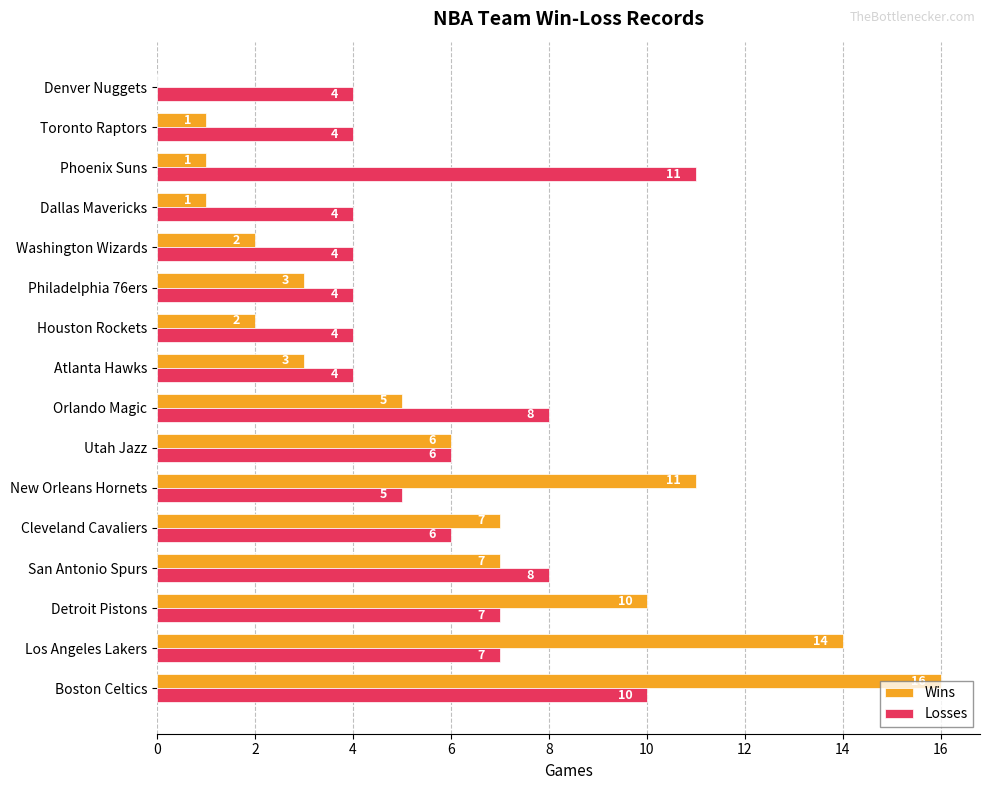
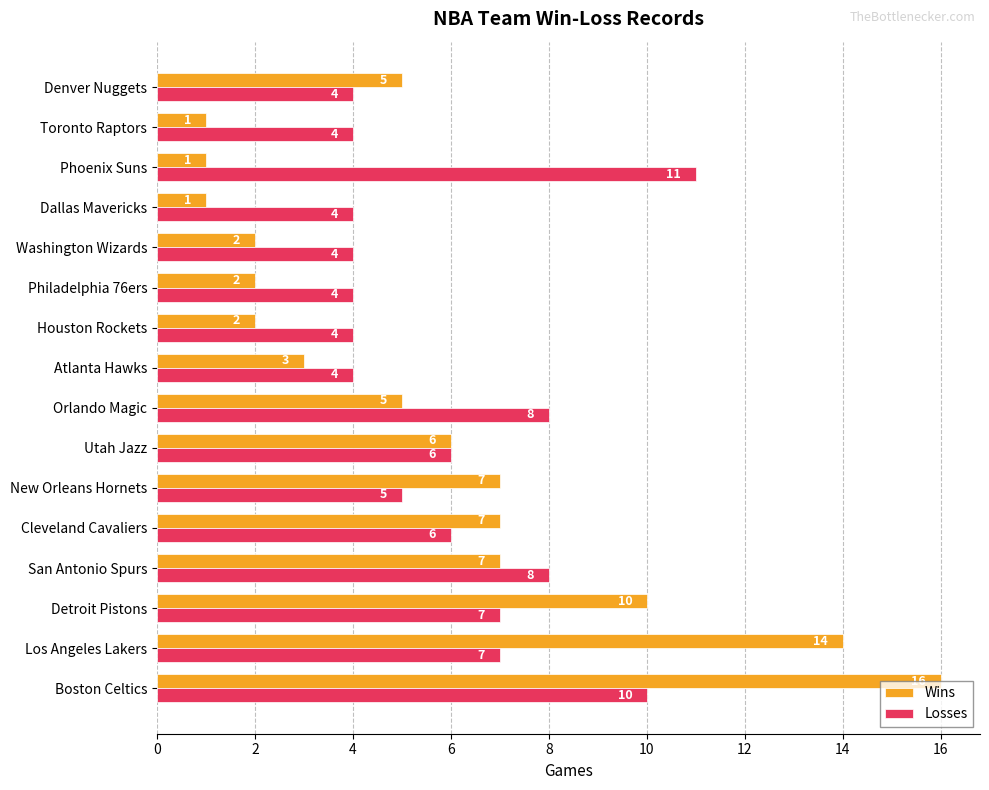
  {
    "Wins": {
-     "Denver Nuggets": 0,
+     "Denver Nuggets": 5,
      "Toronto Raptors": 1,
      "Phoenix Suns": 1,
      "Dallas Mavericks": 1,
      "Washington Wizards": 2,
-     "Philadelphia 76ers": 3,
+     "Philadelphia 76ers": 2,
      "Houston Rockets": 2,
      "Atlanta Hawks": 3,
      "Orlando Magic": 5,
      "Utah Jazz": 6,
-     "New Orleans Hornets": 11,
+     "New Orleans Hornets": 7,
      "Cleveland Cavaliers": 7,
      "San Antonio Spurs": 7,
      "Detroit Pistons": 10,
      "Los Angeles Lakers": 14
    },
    "Losses": {
      "Denver Nuggets": 4,
      "Toronto Raptors": 4,
      "Phoenix Suns": 11,
      "Dallas Mavericks": 4,
      "Washington Wizards": 4,
      "Philadelphia 76ers": 4,
      "Houston Rockets": 4,
      "Atlanta Hawks": 4,
      "Orlando Magic": 8,
      "Utah Jazz": 6,
      "New Orleans Hornets": 5,
      "Cleveland Cavaliers": 6,
      "San Antonio Spurs": 8,
      "Detroit Pistons": 7,
      "Los Angeles Lakers": 7,
      "Boston Celtics": 10
    }
  }
